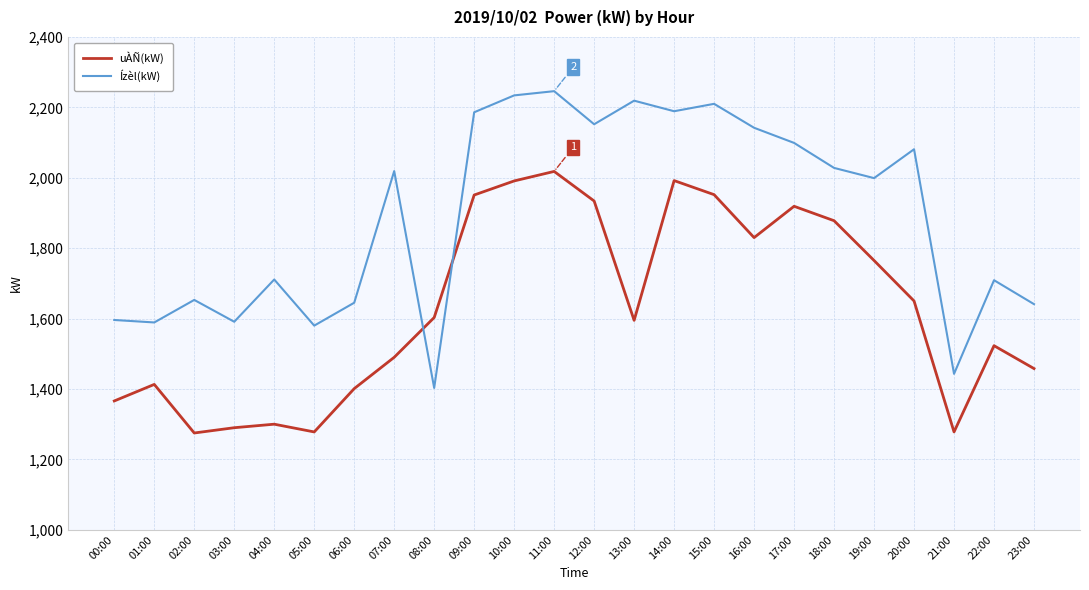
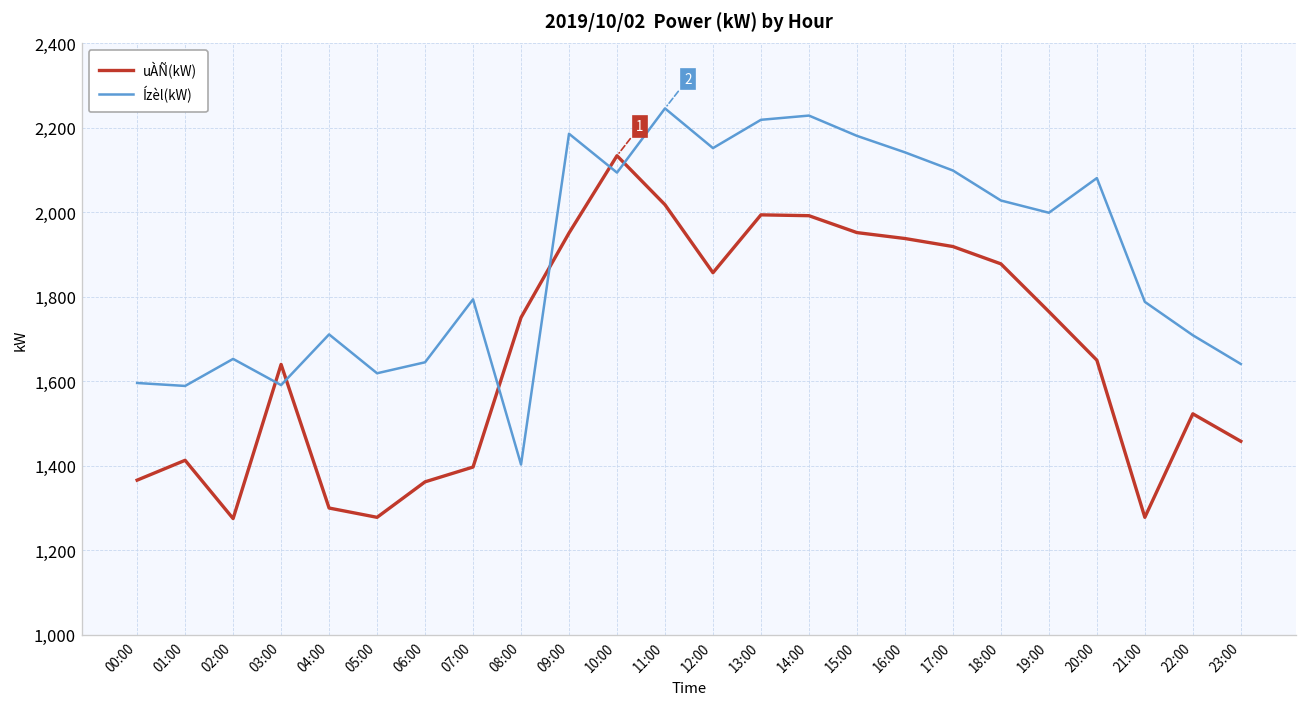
  {
    "uÀÑ(kW)": {
      "00:00": "1,370",
      "01:00": "1,410",
      "02:00": "1,280",
-     "03:00": "1,290",
+     "03:00": "1,640",
      "04:00": "1,300",
      "05:00": "1,280",
-     "06:00": "1,400",
-     "07:00": "1,490",
-     "08:00": "1,600",
+     "06:00": "1,360",
+     "07:00": "1,400",
+     "08:00": "1,750",
      "09:00": "1,950",
-     "10:00": "1,990",
+     "10:00": "2,130",
      "11:00": "2,020",
-     "12:00": "1,930",
-     "13:00": "1,600",
+     "12:00": "1,860",
+     "13:00": "1,990",
      "14:00": "1,990",
      "15:00": "1,950",
-     "16:00": "1,830",
+     "16:00": "1,940",
      "17:00": "1,920",
      "18:00": "1,880",
      "19:00": "1,770",
      "20:00": "1,650",
      "21:00": "1,280",
      "22:00": "1,520",
      "23:00": "1,460"
    },
    "Ízèl(kW)": {
      "00:00": "1,600",
      "01:00": "1,590",
      "02:00": "1,650",
      "03:00": "1,590",
      "04:00": "1,710",
-     "05:00": "1,580",
+     "05:00": "1,620",
      "06:00": "1,650",
-     "07:00": "2,020",
+     "07:00": "1,790",
      "08:00": "1,400",
      "09:00": "2,190",
-     "10:00": "2,230",
+     "10:00": "2,090",
      "11:00": "2,250",
      "12:00": "2,150",
      "13:00": "2,220",
-     "14:00": "2,190",
-     "15:00": "2,210",
+     "14:00": "2,230",
+     "15:00": "2,180",
      "16:00": "2,140",
      "17:00": "2,100",
      "18:00": "2,030",
      "19:00": "2,000",
      "20:00": "2,080",
-     "21:00": "1,440",
+     "21:00": "1,790",
      "22:00": "1,710",
      "23:00": "1,640"
    }
  }
